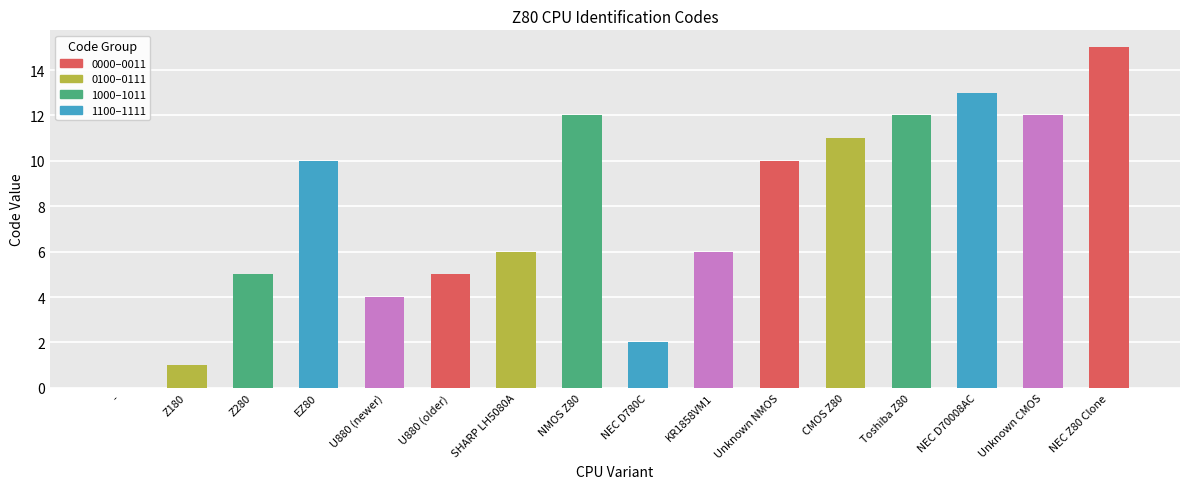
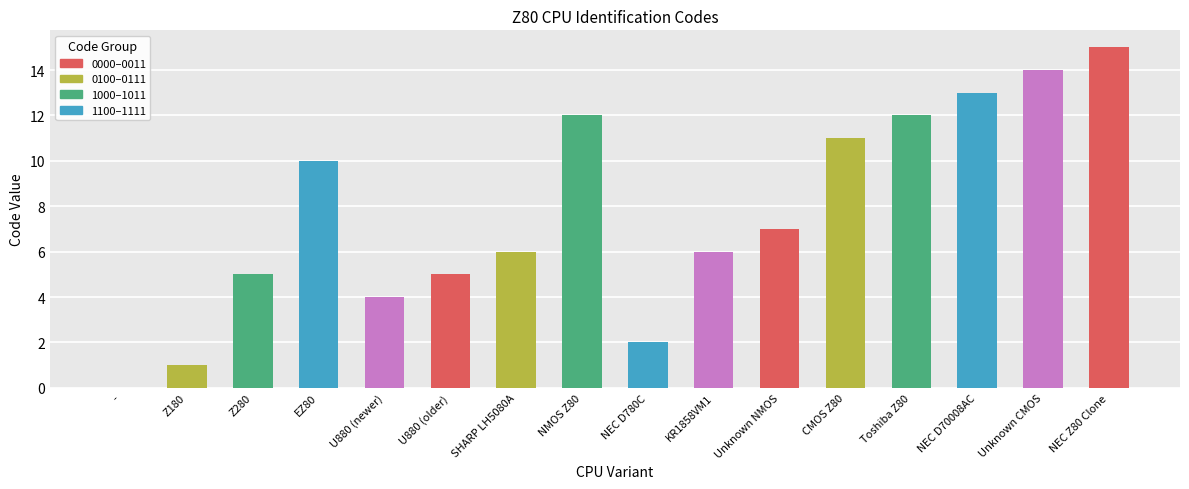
  {
    "-": 0,
    "Z180": 1,
    "Z280": 5,
    "EZ80": 10,
    "U880 (newer)": 4,
    "U880 (older)": 5,
    "SHARP LH5080A": 6,
    "NMOS Z80": 12,
    "NEC D780C": 2,
    "KR1858VM1": 6,
-   "Unknown NMOS": 10,
+   "Unknown NMOS": 7,
    "CMOS Z80": 11,
    "Toshiba Z80": 12,
    "NEC D70008AC": 13,
-   "Unknown CMOS": 12,
+   "Unknown CMOS": 14,
    "NEC Z80 Clone": 15
  }
